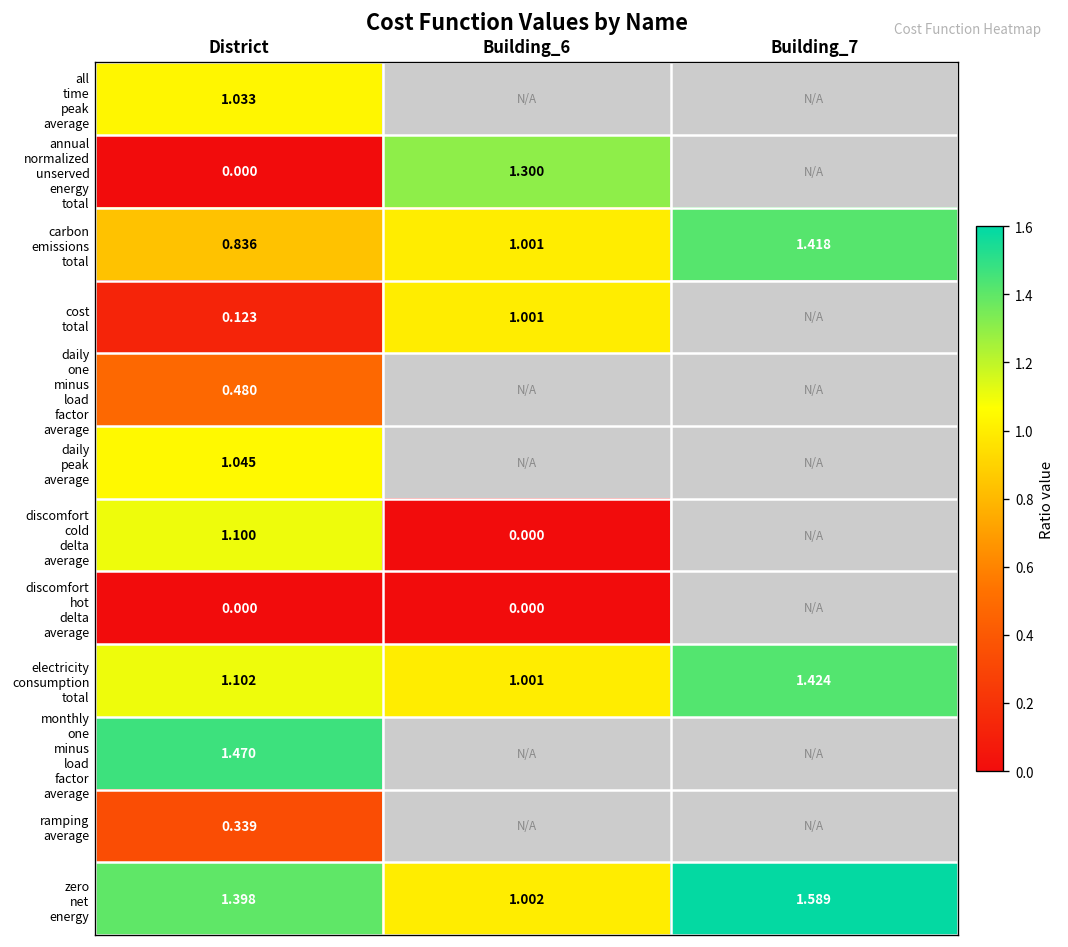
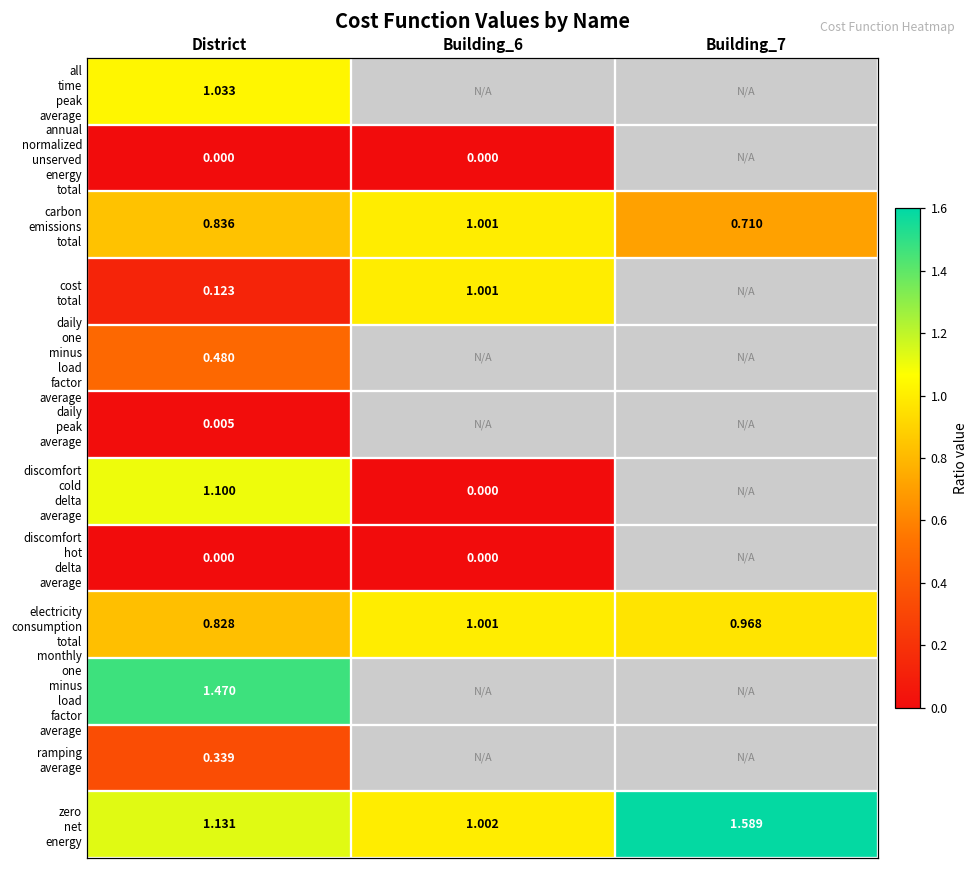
  {
    "all time peak average": {
      "District": 1.033
    },
    "annual normalized unserved energy total": {
      "District": 0.000,
-     "Building_6": 1.300
+     "Building_6": 0.000
    },
    "carbon emissions total": {
      "District": 0.836,
      "Building_6": 1.001,
-     "Building_7": 1.418
+     "Building_7": 0.710
    },
    "cost total": {
      "District": 0.123,
      "Building_6": 1.001
    },
    "daily one minus load factor average": {
      "District": 0.480
    },
    "daily peak average": {
-     "District": 1.045
+     "District": 0.005
    },
    "discomfort cold delta average": {
      "District": 1.100,
      "Building_6": 0.000
    },
    "discomfort hot delta average": {
      "District": 0.000,
      "Building_6": 0.000
    },
    "electricity consumption total": {
-     "District": 1.102,
+     "District": 0.828,
      "Building_6": 1.001,
-     "Building_7": 1.424
+     "Building_7": 0.968
    },
    "monthly one minus load factor average": {
      "District": 1.470
    },
    "ramping average": {
      "District": 0.339
    },
    "zero net energy": {
-     "District": 1.398,
+     "District": 1.131,
      "Building_6": 1.002,
      "Building_7": 1.589
    }
  }
